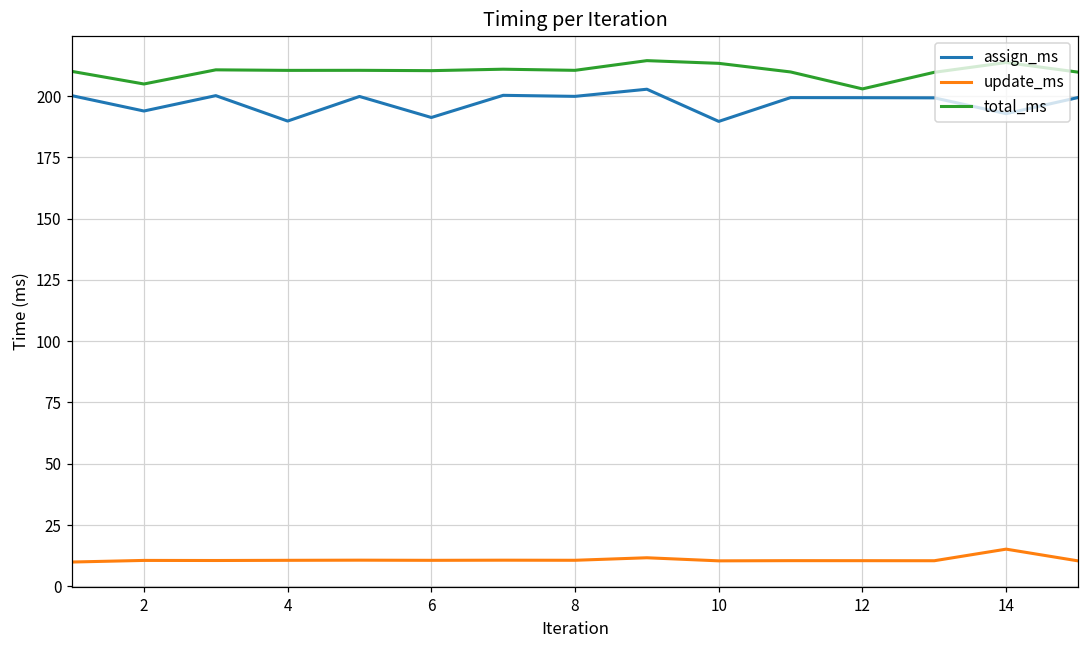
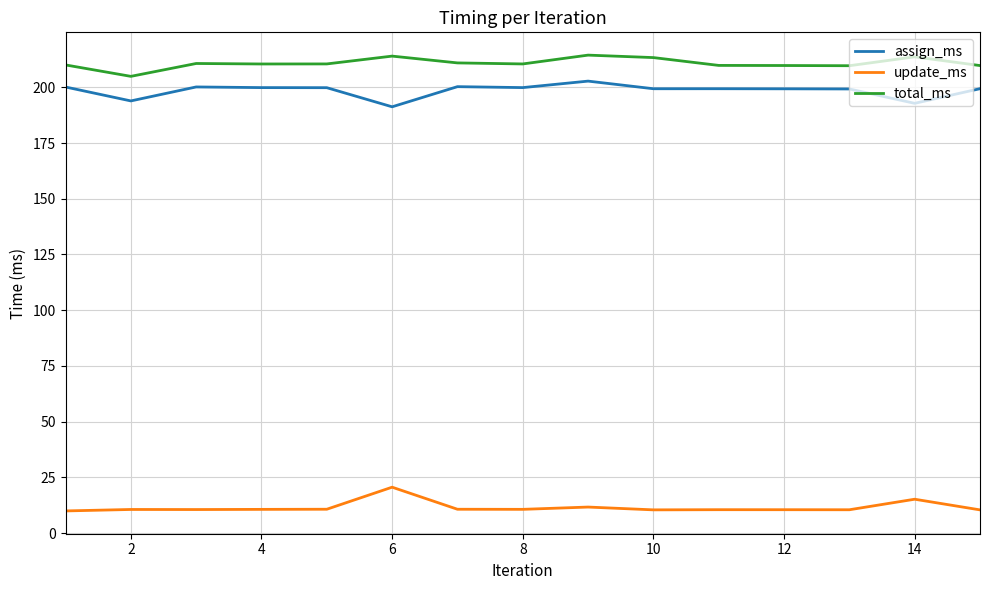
  {
    "assign_ms": {
      "2": 194,
-     "4": 190,
+     "4": 200,
      "6": 191,
      "8": 200,
-     "10": 190,
+     "10": 199,
      "12": 199
    },
    "update_ms": {
      "2": 11,
      "4": 11,
-     "6": 11,
+     "6": 21,
      "8": 11,
      "10": 10,
      "12": 10,
      "14": 15
    },
    "total_ms": {
      "2": 205,
      "4": 210,
-     "6": 210,
+     "6": 214,
      "8": 210,
      "10": 213,
-     "12": 203
+     "12": 210
    }
  }
